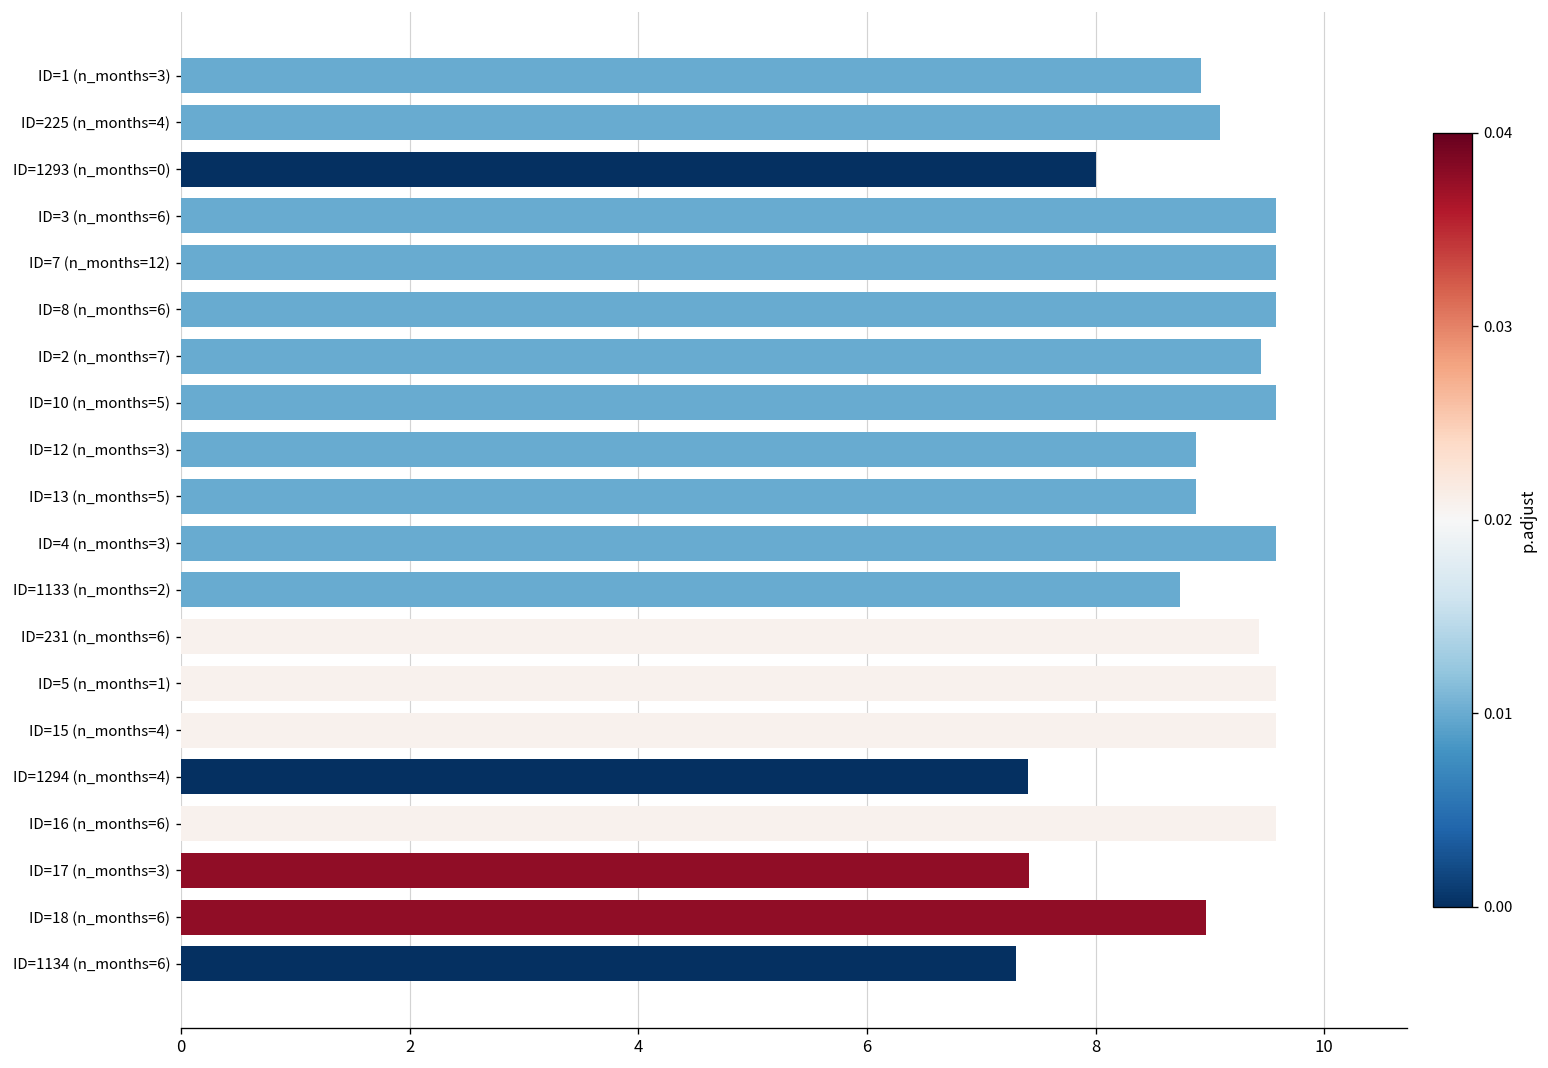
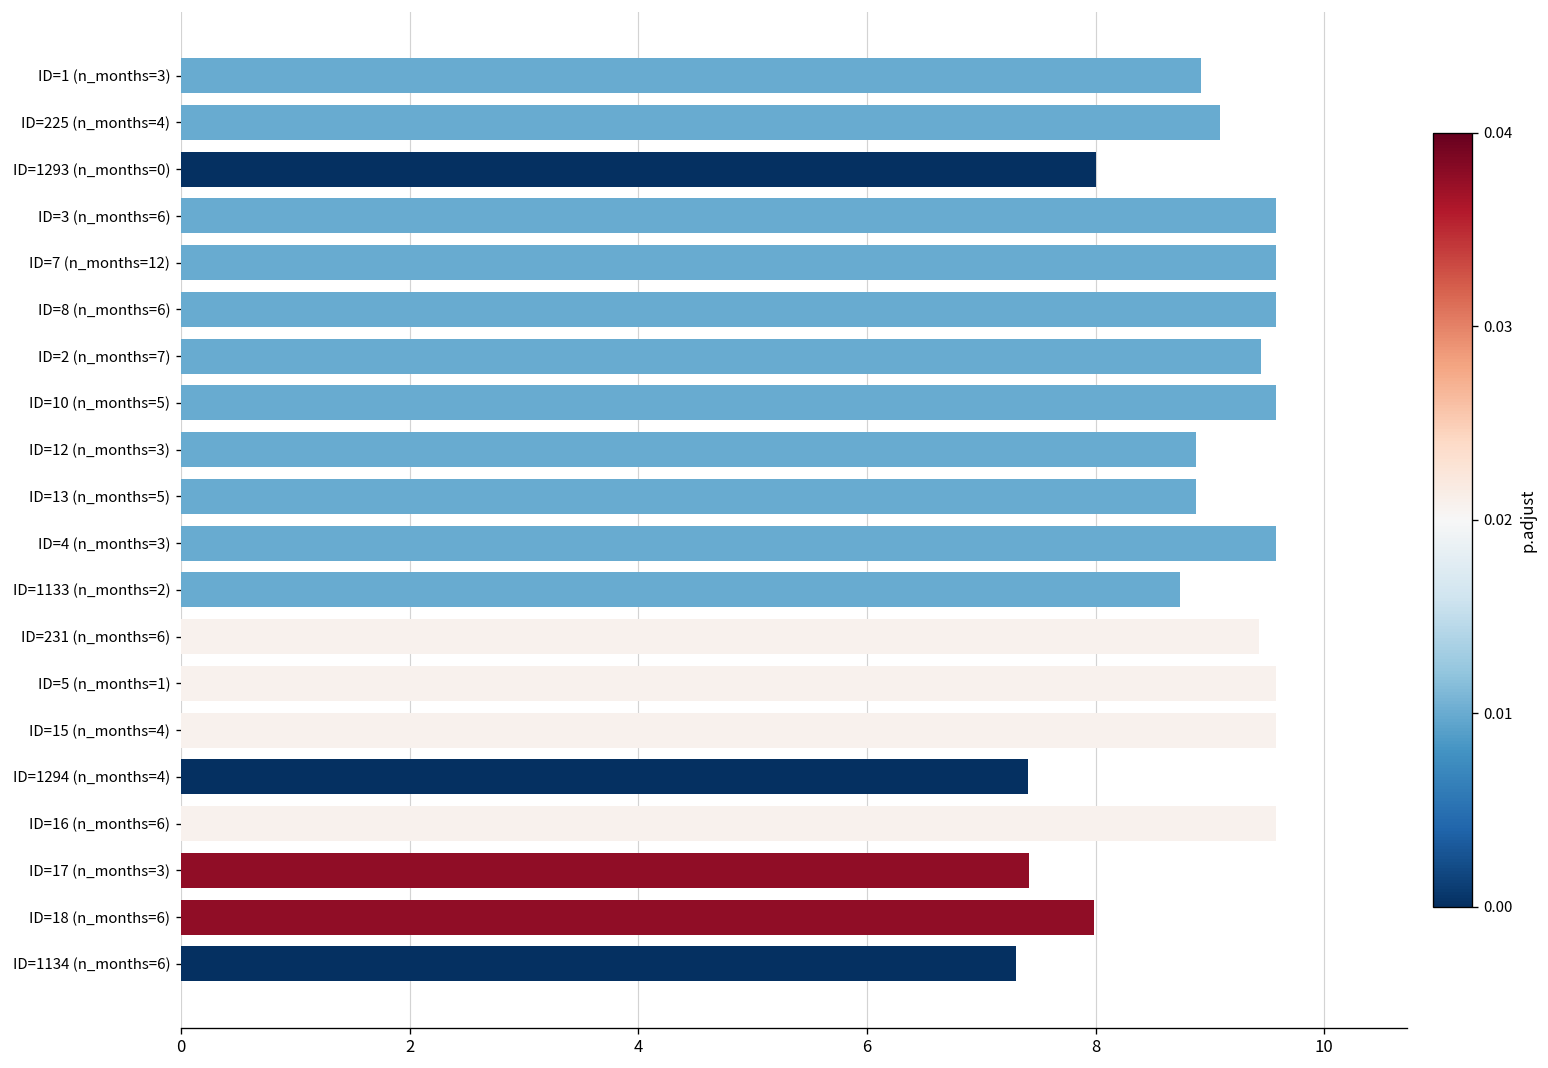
  {
    "ID=1 (n_months=3)": 8.9,
    "ID=225 (n_months=4)": 9.1,
    "ID=1293 (n_months=0)": 8.0,
    "ID=3 (n_months=6)": 9.6,
    "ID=7 (n_months=12)": 9.6,
    "ID=8 (n_months=6)": 9.6,
    "ID=2 (n_months=7)": 9.4,
    "ID=10 (n_months=5)": 9.6,
    "ID=12 (n_months=3)": 8.9,
    "ID=13 (n_months=5)": 8.9,
    "ID=4 (n_months=3)": 9.6,
    "ID=1133 (n_months=2)": 8.7,
    "ID=231 (n_months=6)": 9.4,
    "ID=5 (n_months=1)": 9.6,
    "ID=15 (n_months=4)": 9.6,
    "ID=1294 (n_months=4)": 7.4,
    "ID=16 (n_months=6)": 9.6,
    "ID=17 (n_months=3)": 7.4,
-   "ID=18 (n_months=6)": 9.0,
+   "ID=18 (n_months=6)": 8.0,
    "ID=1134 (n_months=6)": 7.3
  }
